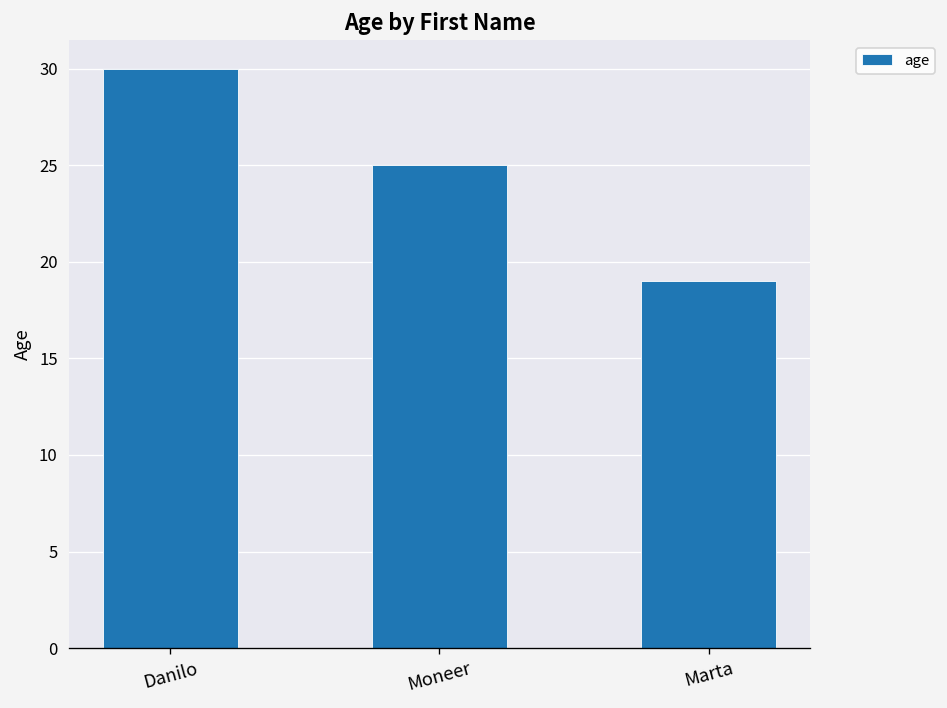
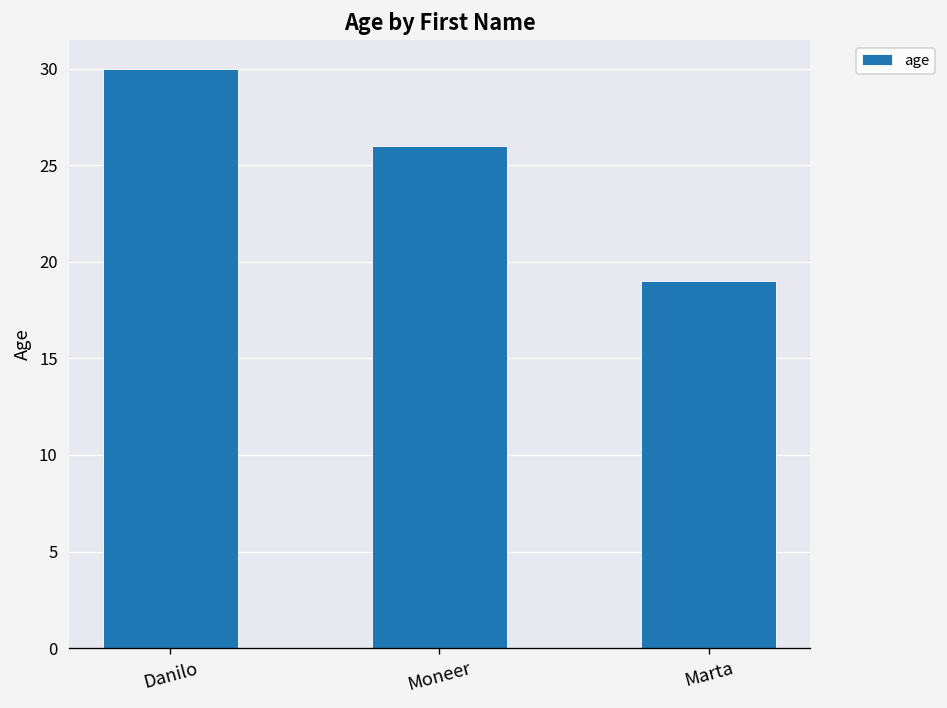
  {
    "Danilo": 30,
-   "Moneer": 25,
+   "Moneer": 26,
    "Marta": 19
  }
